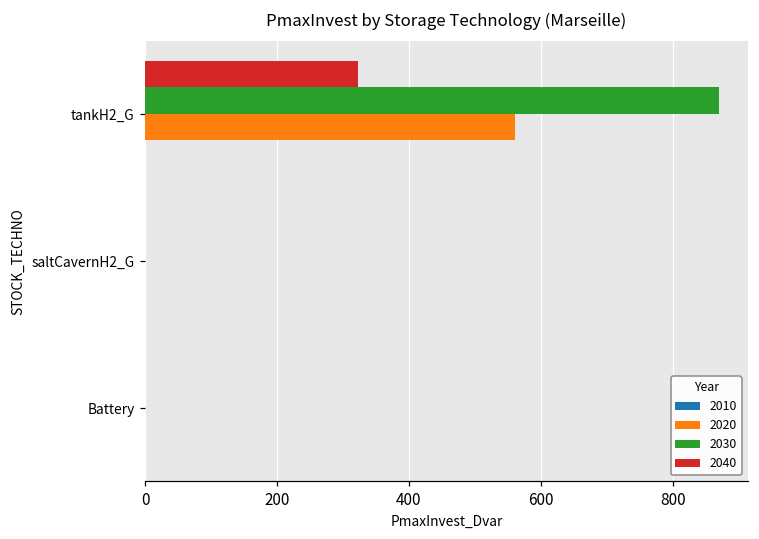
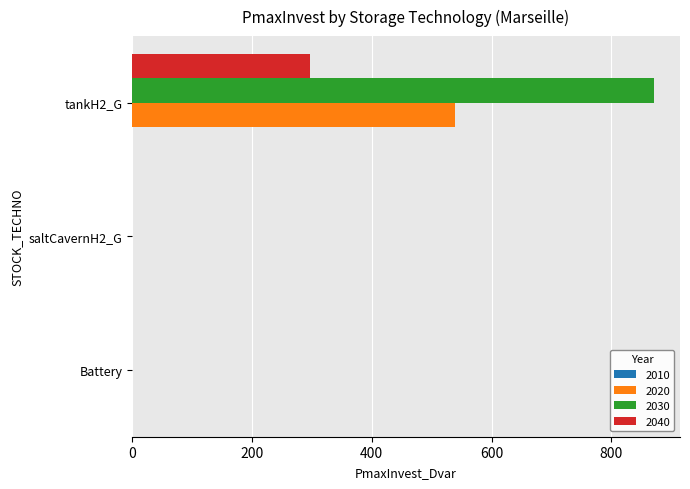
  {
    "2010": {
      "tankH2_G": 0,
      "saltCavernH2_G": 0,
      "Battery": 0
    },
    "2020": {
-     "tankH2_G": 560,
+     "tankH2_G": 540,
      "saltCavernH2_G": 0,
      "Battery": 0
    },
    "2030": {
      "tankH2_G": 870,
      "saltCavernH2_G": 0,
      "Battery": 0
    },
    "2040": {
-     "tankH2_G": 320,
+     "tankH2_G": 300,
      "saltCavernH2_G": 0,
      "Battery": 0
    }
  }
